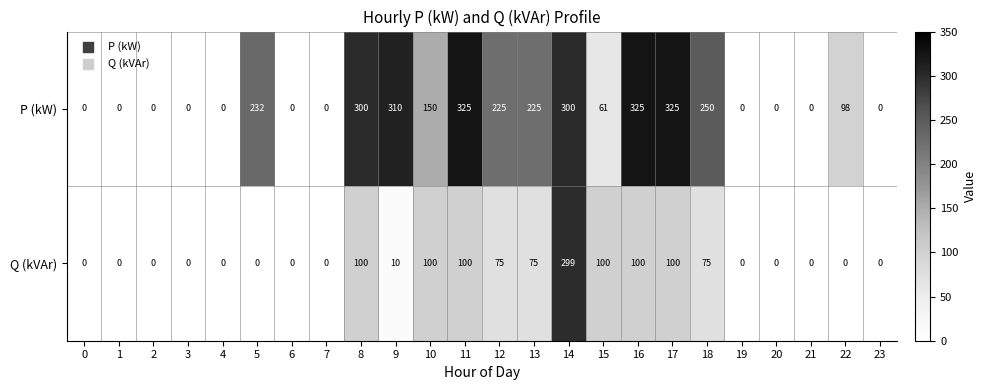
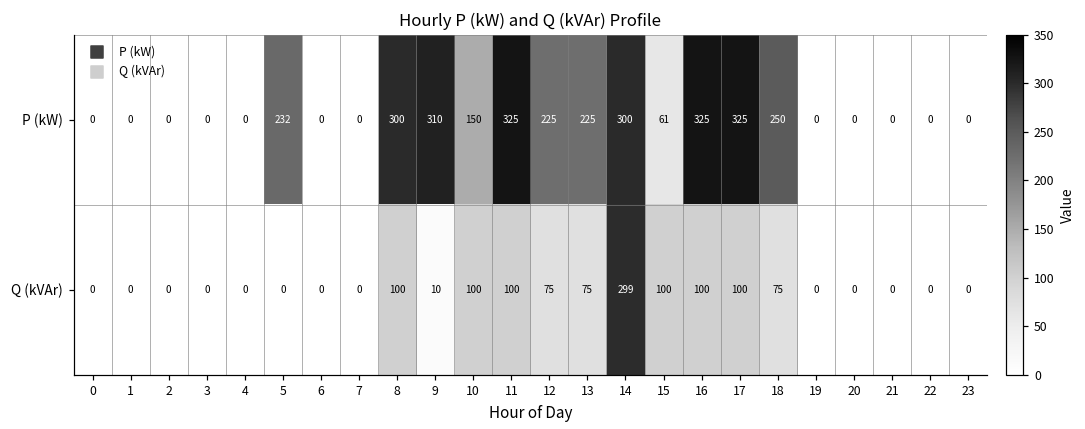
  {
    "P (kW)": {
      "0": 0,
      "1": 0,
      "2": 0,
      "3": 0,
      "4": 0,
      "5": 232,
      "6": 0,
      "7": 0,
      "8": 300,
      "9": 310,
      "10": 150,
      "11": 325,
      "12": 225,
      "13": 225,
      "14": 300,
      "15": 61,
      "16": 325,
      "17": 325,
      "18": 250,
      "19": 0,
      "20": 0,
      "21": 0,
-     "22": 98,
+     "22": 0,
      "23": 0
    },
    "Q (kVAr)": {
      "0": 0,
      "1": 0,
      "2": 0,
      "3": 0,
      "4": 0,
      "5": 0,
      "6": 0,
      "7": 0,
      "8": 100,
      "9": 10,
      "10": 100,
      "11": 100,
      "12": 75,
      "13": 75,
      "14": 299,
      "15": 100,
      "16": 100,
      "17": 100,
      "18": 75,
      "19": 0,
      "20": 0,
      "21": 0,
      "22": 0,
      "23": 0
    }
  }
